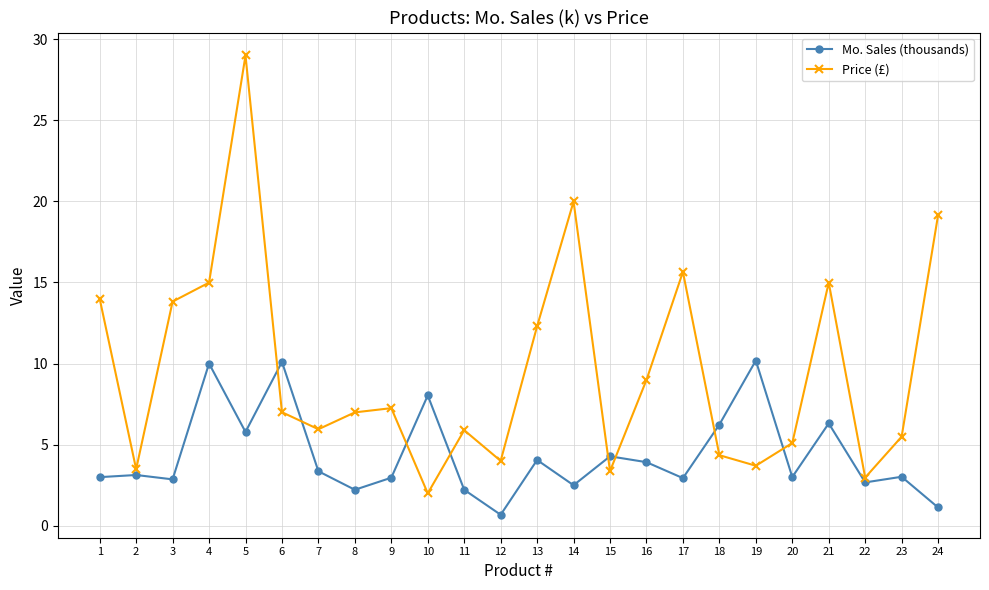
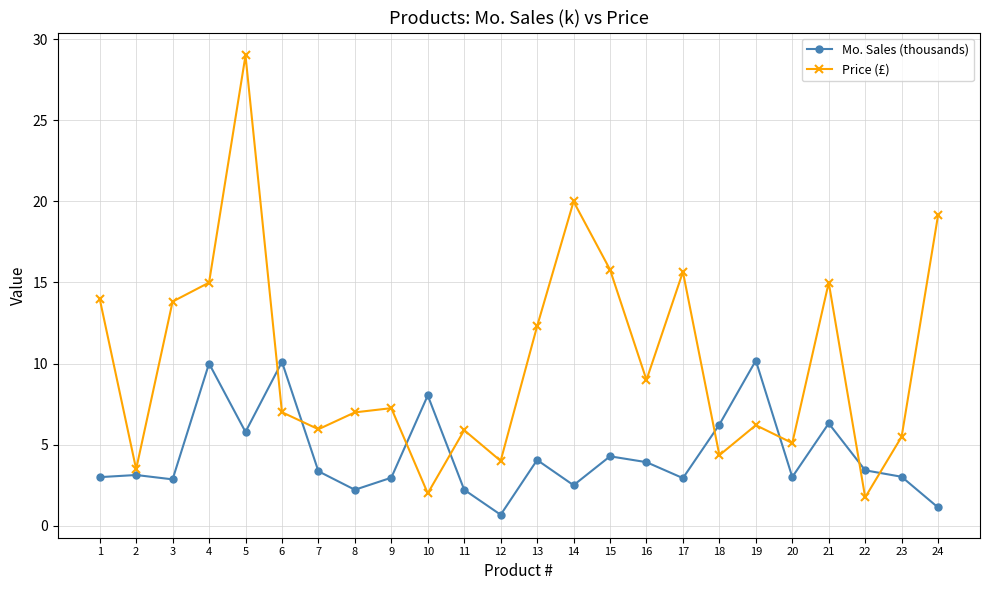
  {
    "Mo. Sales (thousands)": {
      "1": 3.0,
      "2": 3.1,
      "3": 2.9,
      "4": 10.0,
      "5": 5.8,
      "6": 10.1,
      "7": 3.4,
      "8": 2.2,
      "9": 3.0,
      "10": 8.0,
      "11": 2.2,
      "12": 0.7,
      "13": 4.1,
      "14": 2.5,
      "15": 4.3,
      "16": 3.9,
      "17": 2.9,
      "18": 6.2,
      "19": 10.2,
      "20": 3.0,
      "21": 6.3,
-     "22": 2.7,
+     "22": 3.4,
      "23": 3.0,
      "24": 1.1
    },
    "Price (£)": {
      "1": 14.0,
      "2": 3.5,
      "3": 13.8,
      "4": 15.0,
      "5": 29.0,
      "6": 7.0,
      "7": 6.0,
      "8": 7.0,
      "9": 7.3,
      "10": 2.0,
      "11": 5.9,
      "12": 4.0,
      "13": 12.3,
      "14": 20.0,
-     "15": 3.4,
+     "15": 15.8,
      "16": 9.0,
      "17": 15.7,
      "18": 4.4,
-     "19": 3.7,
+     "19": 6.2,
      "20": 5.1,
      "21": 15.0,
-     "22": 3.0,
+     "22": 1.8,
      "23": 5.5,
      "24": 19.2
    }
  }
